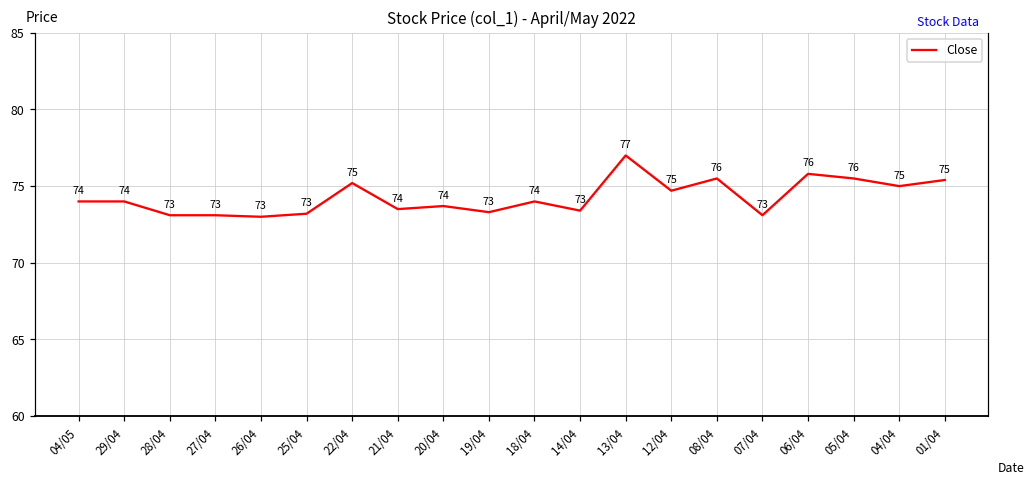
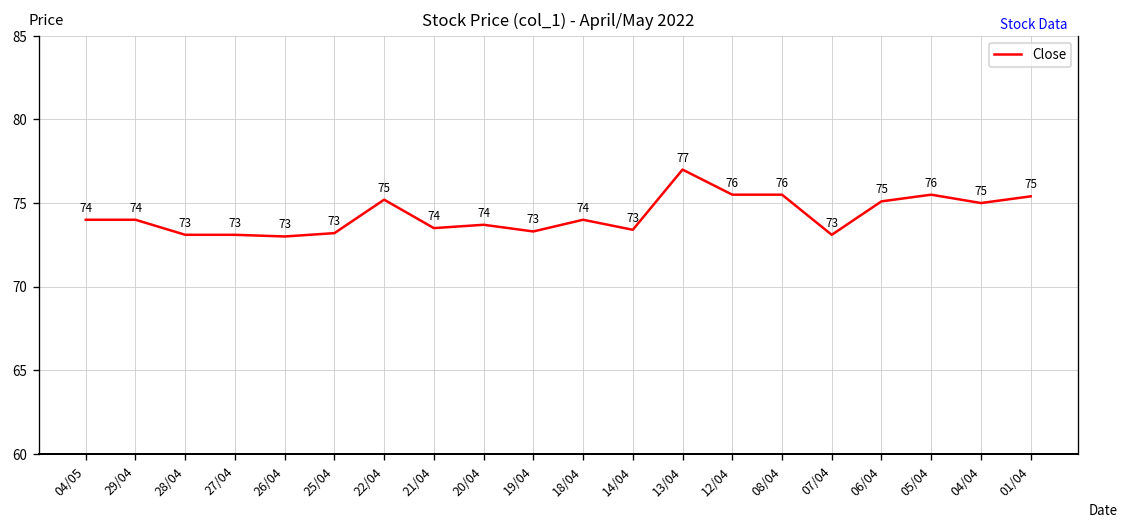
  {
    "04/05": 74,
    "29/04": 74,
    "28/04": 73,
    "27/04": 73,
    "26/04": 73,
    "25/04": 73,
    "22/04": 75,
    "21/04": 74,
    "20/04": 74,
    "19/04": 73,
    "18/04": 74,
    "14/04": 73,
    "13/04": 77,
-   "12/04": 75,
+   "12/04": 76,
    "08/04": 76,
    "07/04": 73,
-   "06/04": 76,
+   "06/04": 75,
    "05/04": 76,
    "04/04": 75,
    "01/04": 75
  }
